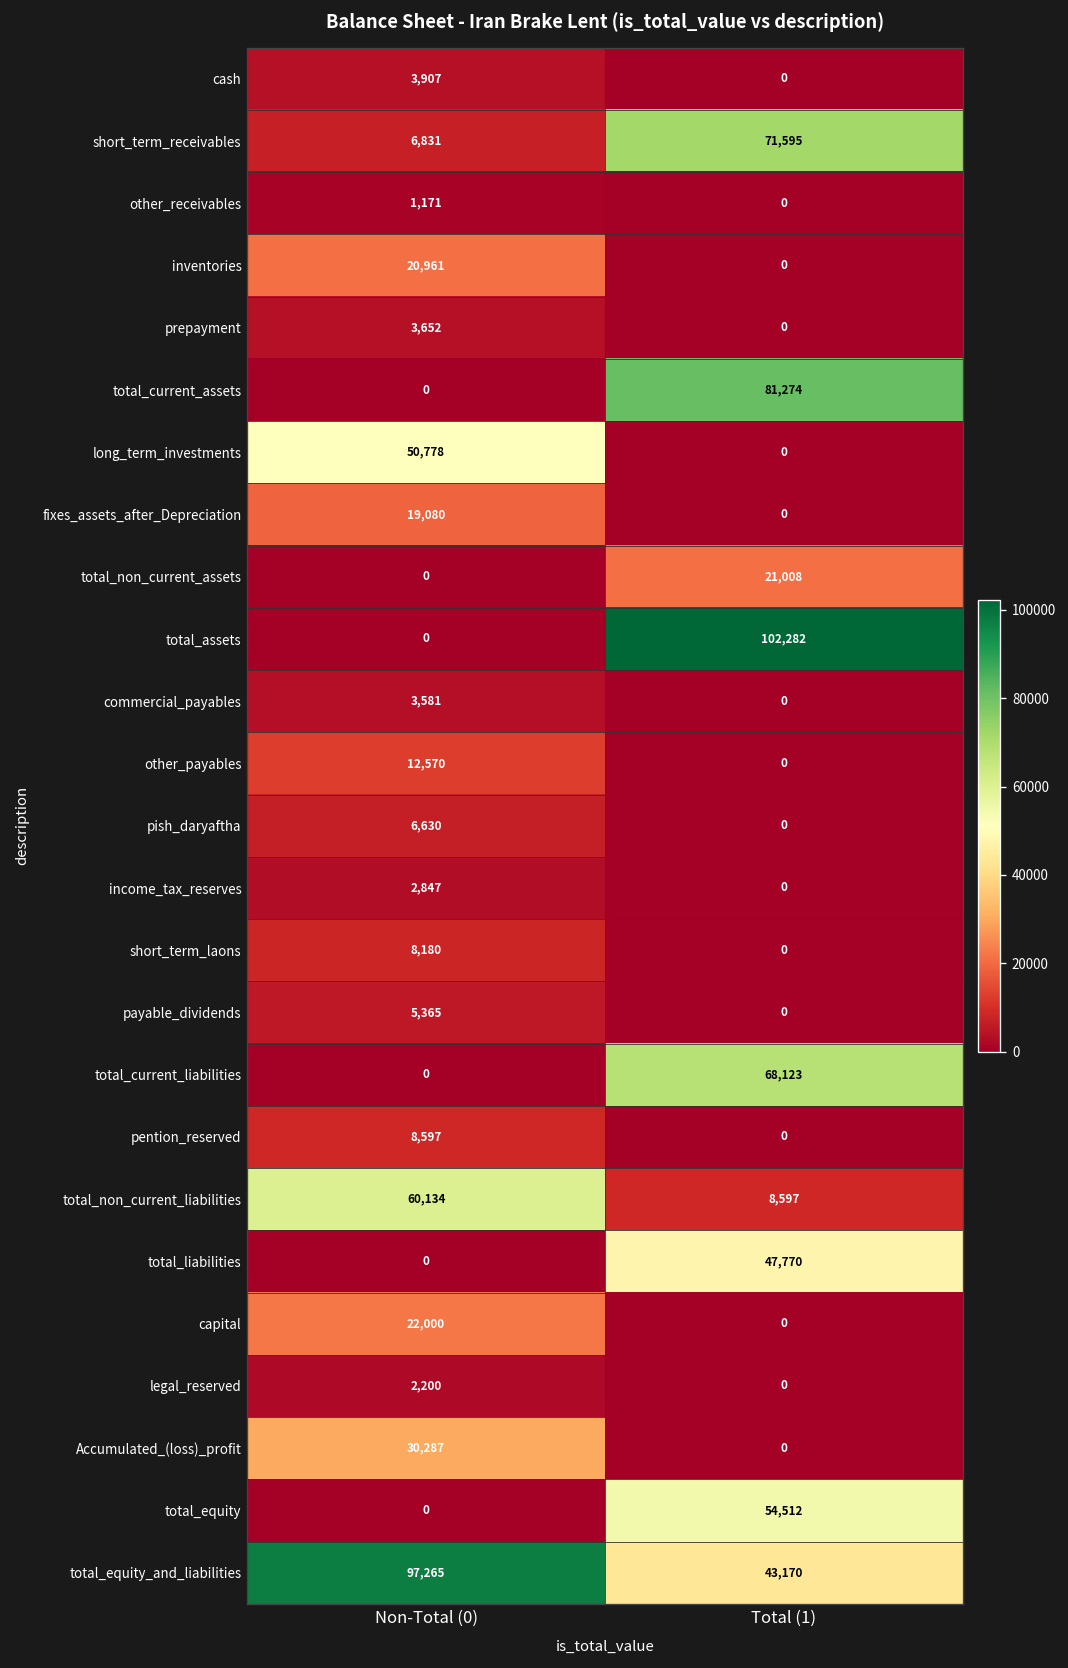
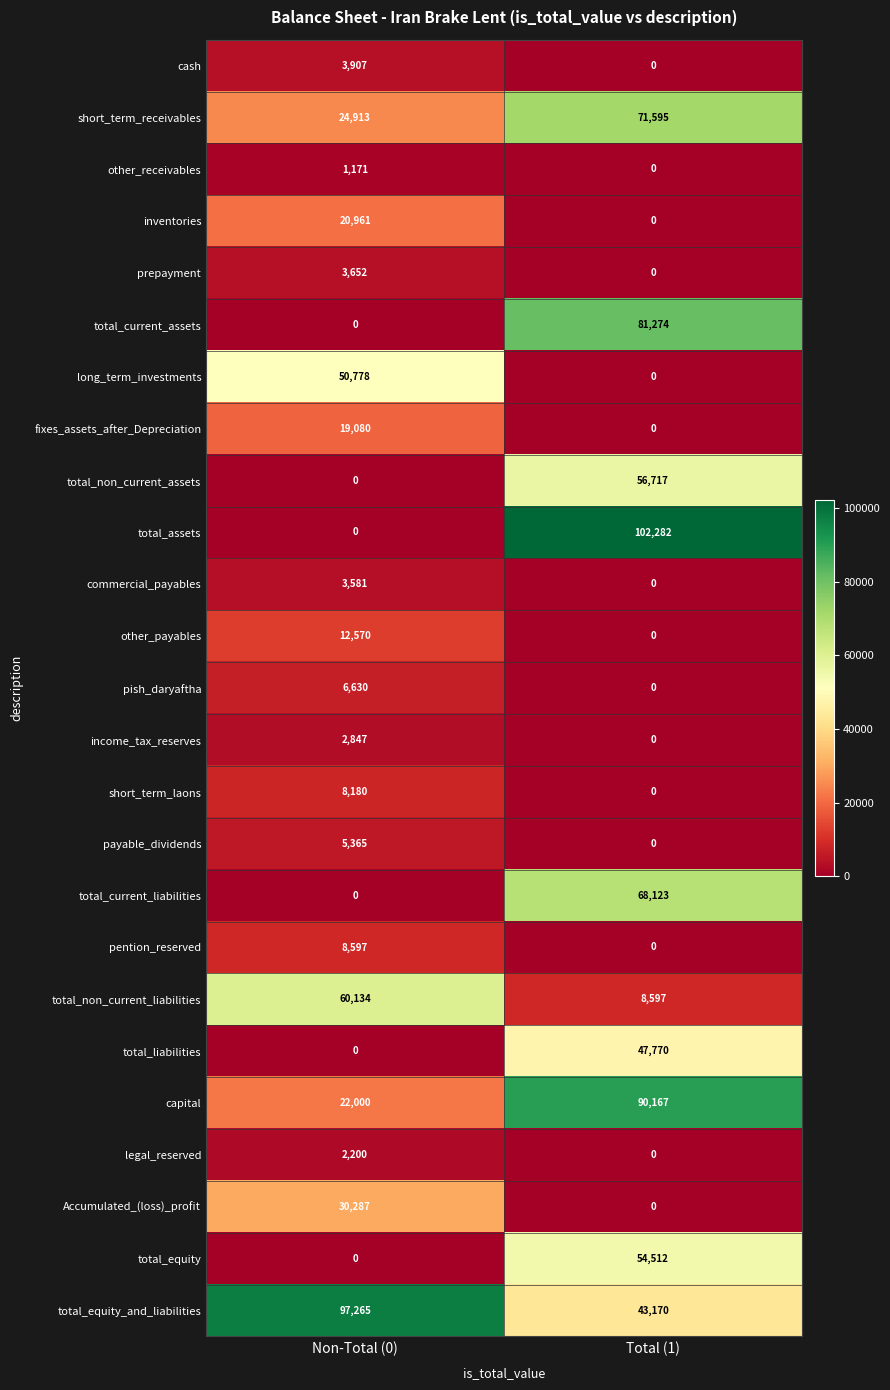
  {
    "cash": {
      "Non-Total (0)": "3,907",
      "Total (1)": "0"
    },
    "short_term_receivables": {
-     "Non-Total (0)": "6,831",
+     "Non-Total (0)": "24,913",
      "Total (1)": "71,595"
    },
    "other_receivables": {
      "Non-Total (0)": "1,171",
      "Total (1)": "0"
    },
    "inventories": {
      "Non-Total (0)": "20,961",
      "Total (1)": "0"
    },
    "prepayment": {
      "Non-Total (0)": "3,652",
      "Total (1)": "0"
    },
    "total_current_assets": {
      "Non-Total (0)": "0",
      "Total (1)": "81,274"
    },
    "long_term_investments": {
      "Non-Total (0)": "50,778",
      "Total (1)": "0"
    },
    "fixes_assets_after_Depreciation": {
      "Non-Total (0)": "19,080",
      "Total (1)": "0"
    },
    "total_non_current_assets": {
      "Non-Total (0)": "0",
-     "Total (1)": "21,008"
+     "Total (1)": "56,717"
    },
    "total_assets": {
      "Non-Total (0)": "0",
      "Total (1)": "102,282"
    },
    "commercial_payables": {
      "Non-Total (0)": "3,581",
      "Total (1)": "0"
    },
    "other_payables": {
      "Non-Total (0)": "12,570",
      "Total (1)": "0"
    },
    "pish_daryaftha": {
      "Non-Total (0)": "6,630",
      "Total (1)": "0"
    },
    "income_tax_reserves": {
      "Non-Total (0)": "2,847",
      "Total (1)": "0"
    },
    "short_term_laons": {
      "Non-Total (0)": "8,180",
      "Total (1)": "0"
    },
    "payable_dividends": {
      "Non-Total (0)": "5,365",
      "Total (1)": "0"
    },
    "total_current_liabilities": {
      "Non-Total (0)": "0",
      "Total (1)": "68,123"
    },
    "pention_reserved": {
      "Non-Total (0)": "8,597",
      "Total (1)": "0"
    },
    "total_non_current_liabilities": {
      "Non-Total (0)": "60,134",
      "Total (1)": "8,597"
    },
    "total_liabilities": {
      "Non-Total (0)": "0",
      "Total (1)": "47,770"
    },
    "capital": {
      "Non-Total (0)": "22,000",
-     "Total (1)": "0"
+     "Total (1)": "90,167"
    },
    "legal_reserved": {
      "Non-Total (0)": "2,200",
      "Total (1)": "0"
    },
    "Accumulated_(loss)_profit": {
      "Non-Total (0)": "30,287",
      "Total (1)": "0"
    },
    "total_equity": {
      "Non-Total (0)": "0",
      "Total (1)": "54,512"
    },
    "total_equity_and_liabilities": {
      "Non-Total (0)": "97,265",
      "Total (1)": "43,170"
    }
  }
